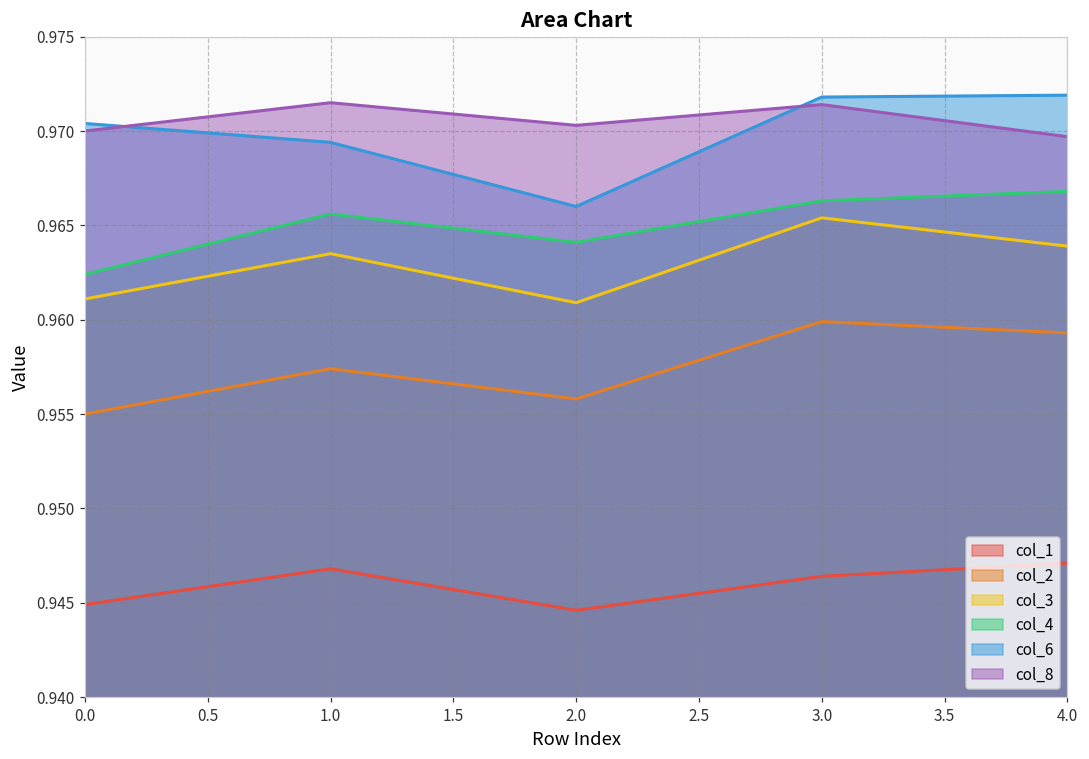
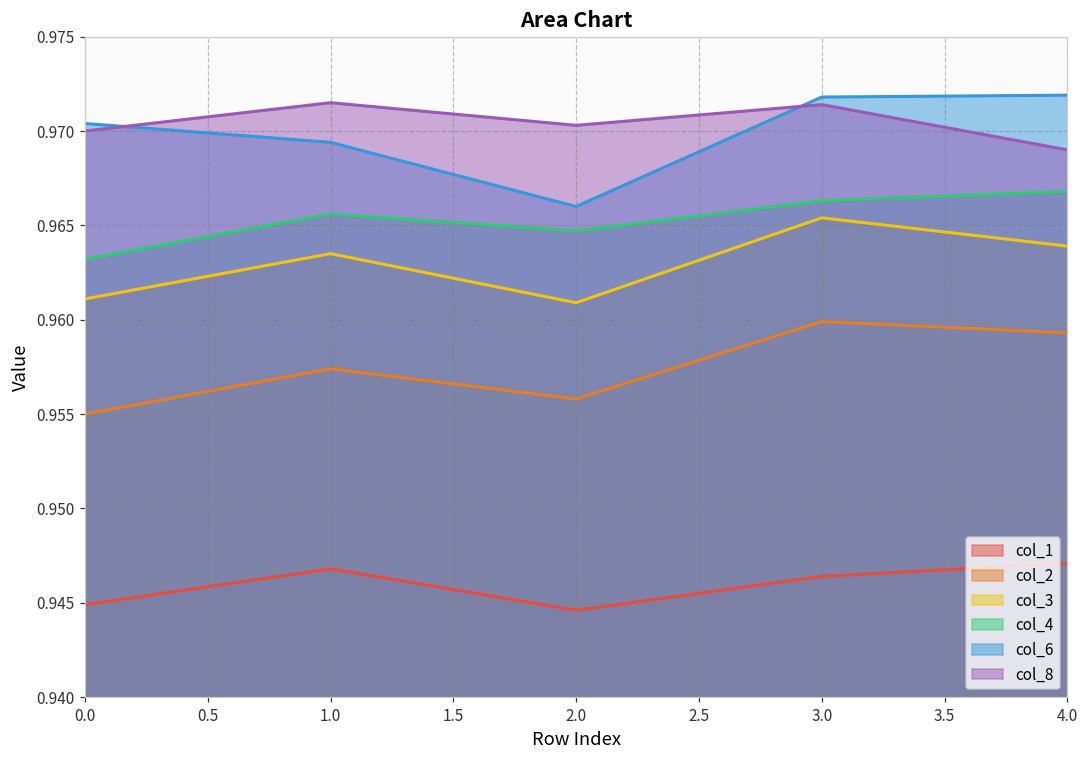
  {
    "col_4": {
-     "0.0": 0.9624,
+     "0.0": 0.9632,
      "1.0": 0.9656,
-     "2.0": 0.9641,
+     "2.0": 0.9647,
      "3.0": 0.9663,
      "4.0": 0.9668
    },
    "col_6": {
      "0.0": 0.9704,
      "1.0": 0.9694,
      "2.0": 0.9660,
      "3.0": 0.9718,
      "4.0": 0.9719
    },
    "col_8": {
      "0.0": 0.9700,
      "1.0": 0.9715,
      "2.0": 0.9703,
      "3.0": 0.9714,
-     "4.0": 0.9697
+     "4.0": 0.9690
    }
  }
